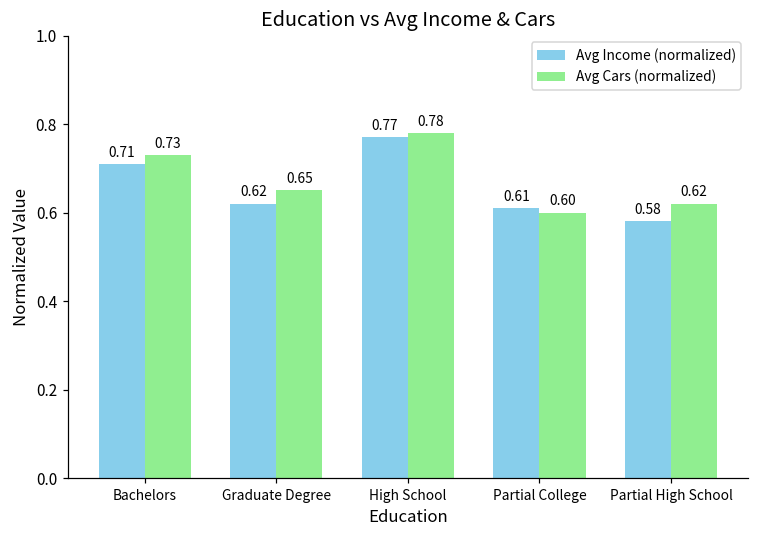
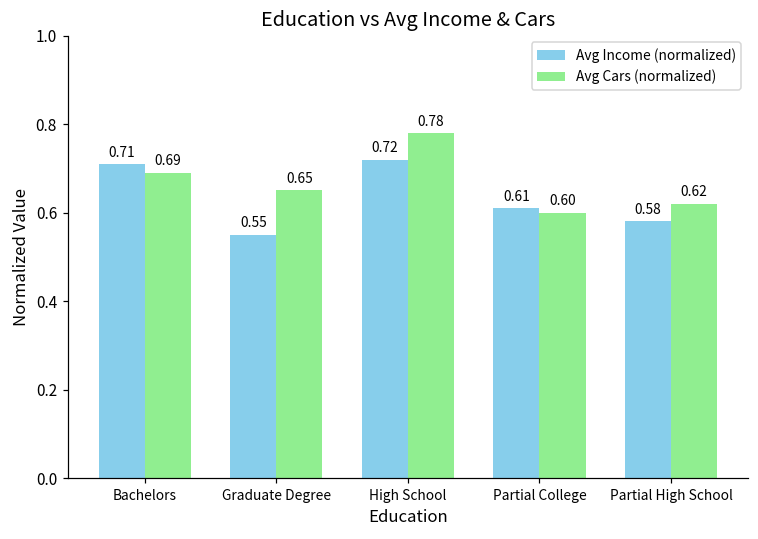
  {
    "Avg Income (normalized)": {
      "Bachelors": 0.71,
-     "Graduate Degree": 0.62,
-     "High School": 0.77,
+     "Graduate Degree": 0.55,
+     "High School": 0.72,
      "Partial College": 0.61,
      "Partial High School": 0.58
    },
    "Avg Cars (normalized)": {
-     "Bachelors": 0.73,
+     "Bachelors": 0.69,
      "Graduate Degree": 0.65,
      "High School": 0.78,
      "Partial College": 0.60,
      "Partial High School": 0.62
    }
  }
